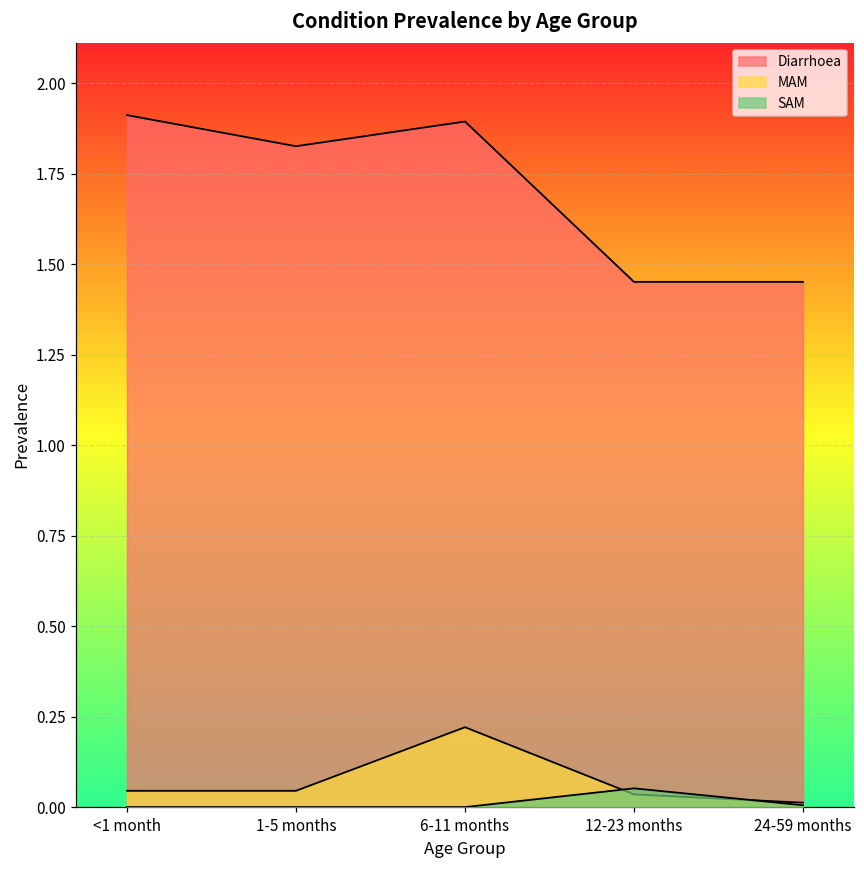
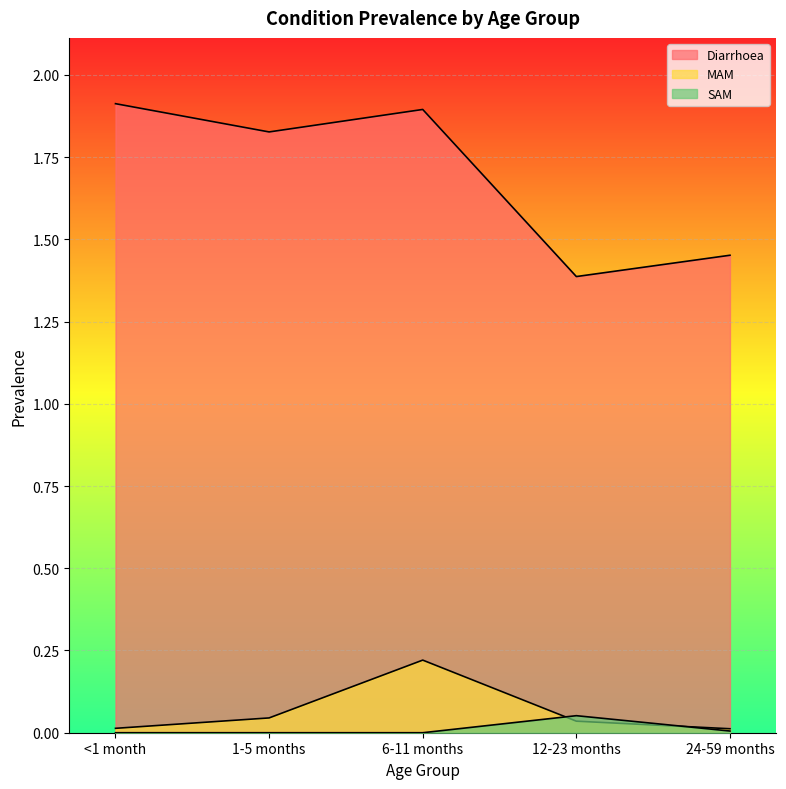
  {
    "Diarrhoea": {
      "<1 month": 1.91,
      "1-5 months": 1.83,
      "6-11 months": 1.89,
-     "12-23 months": 1.45,
+     "12-23 months": 1.39,
      "24-59 months": 1.45
    },
    "MAM": {
-     "<1 month": 0.04,
+     "<1 month": 0.01,
      "1-5 months": 0.04,
      "6-11 months": 0.22,
      "12-23 months": 0.04
    },
    "SAM": {
      "<1 month": 0.00,
      "1-5 months": 0.00,
      "6-11 months": 0.00,
      "12-23 months": 0.05
    }
  }
